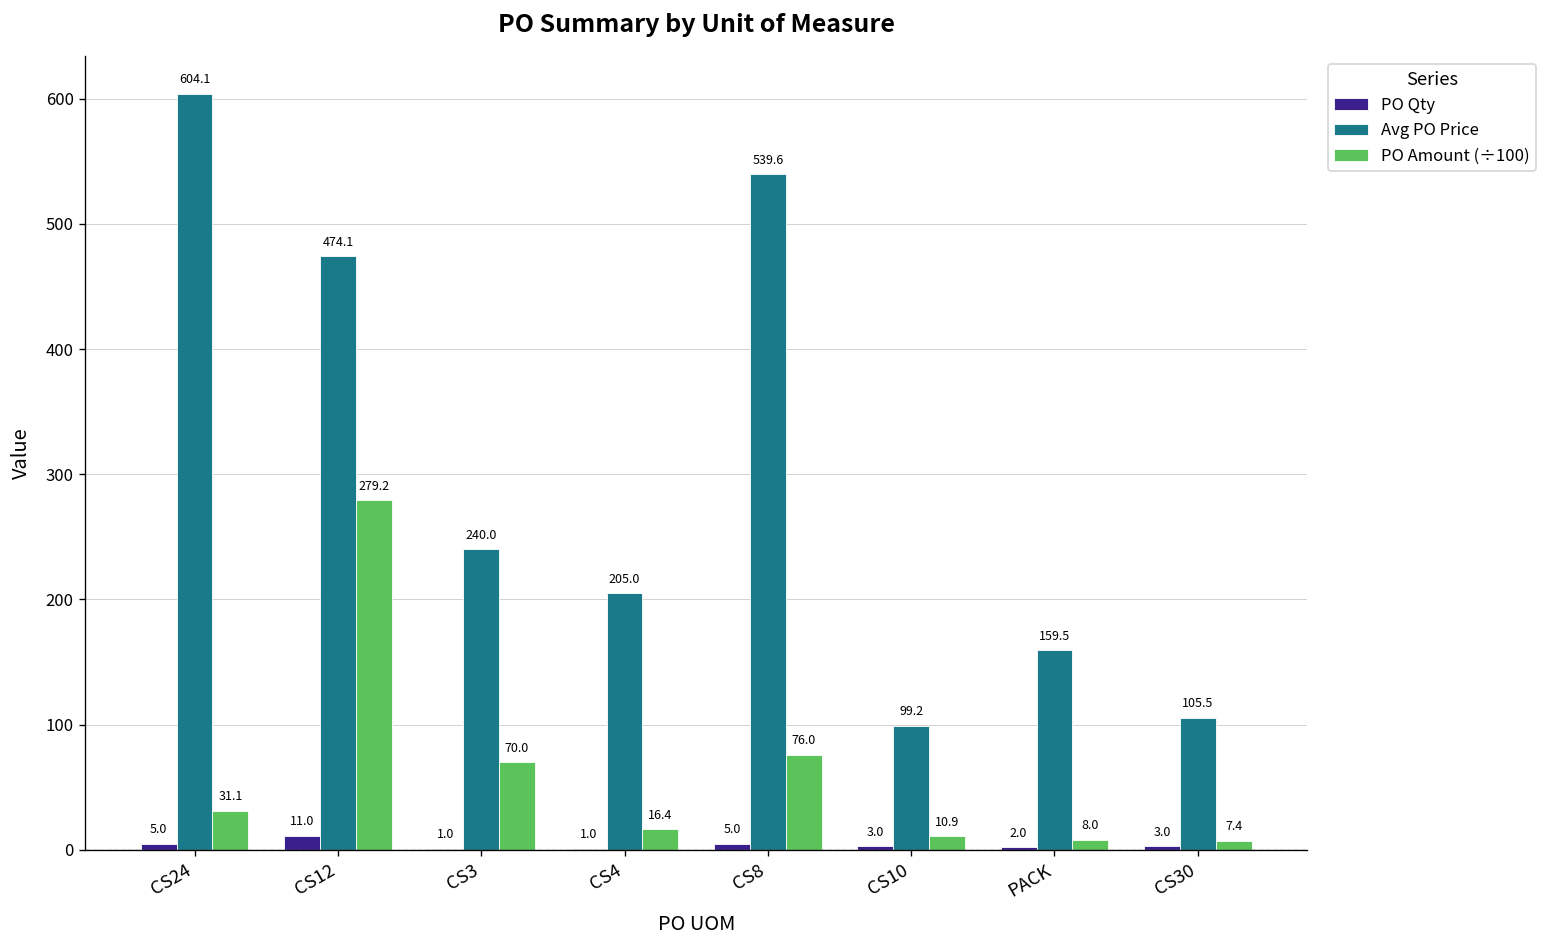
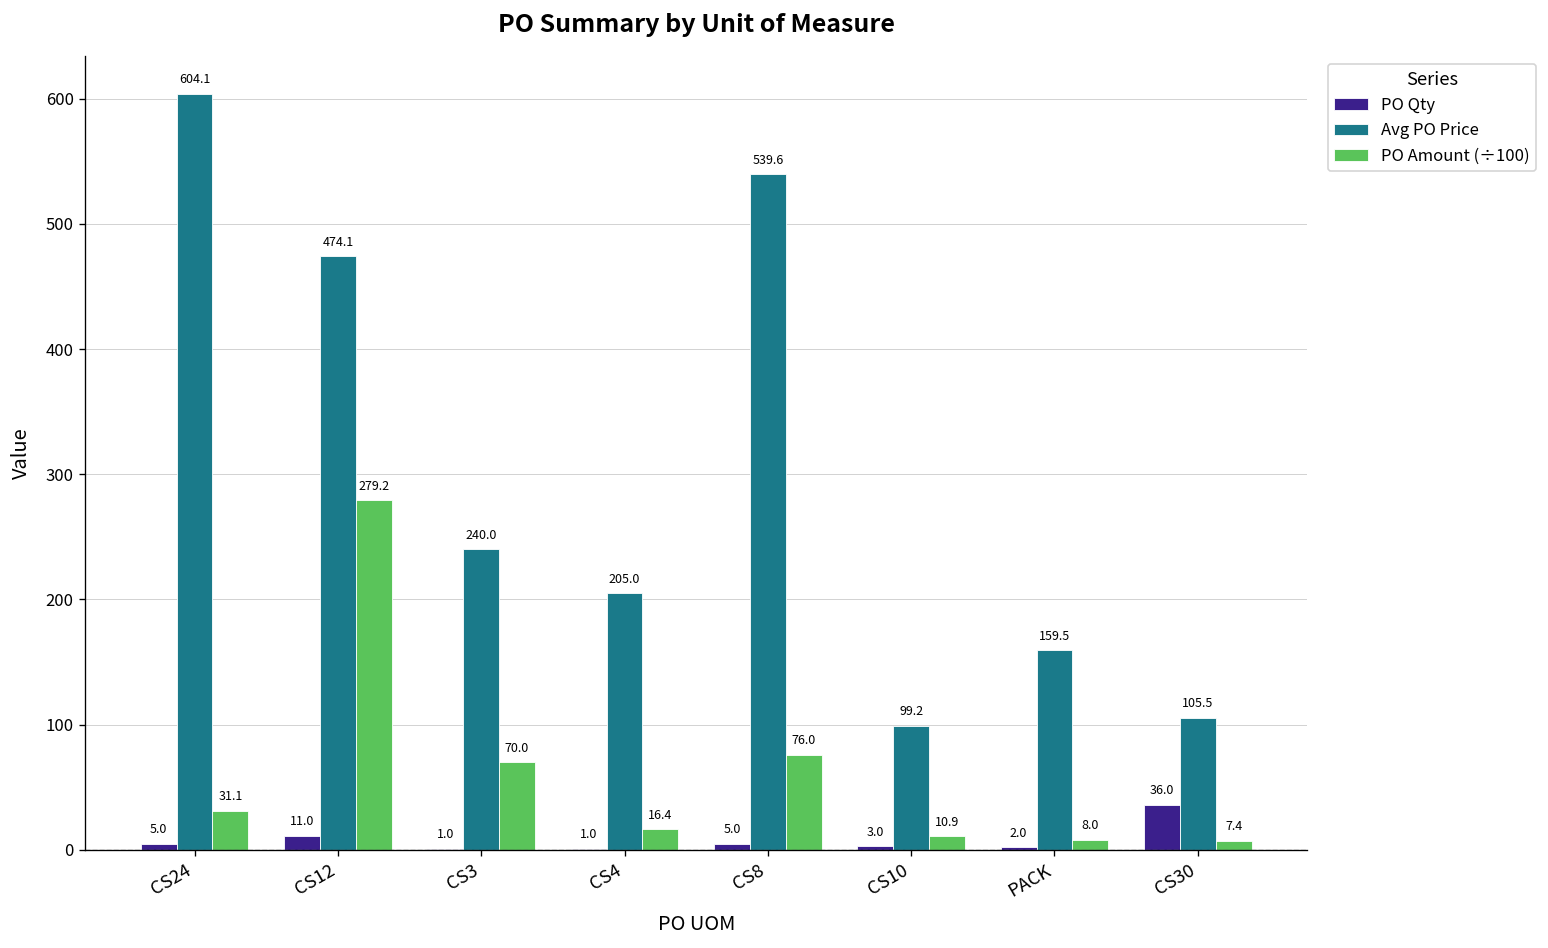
  {
    "PO Qty": {
      "CS24": 5.0,
      "CS12": 11.0,
      "CS3": 1.0,
      "CS4": 1.0,
      "CS8": 5.0,
      "CS10": 3.0,
      "PACK": 2.0,
-     "CS30": 3.0
+     "CS30": 36.0
    },
    "Avg PO Price": {
      "CS24": 604.1,
      "CS12": 474.1,
      "CS3": 240.0,
      "CS4": 205.0,
      "CS8": 539.6,
      "CS10": 99.2,
      "PACK": 159.5,
      "CS30": 105.5
    },
    "PO Amount (÷100)": {
      "CS24": 31.1,
      "CS12": 279.2,
      "CS3": 70.0,
      "CS4": 16.4,
      "CS8": 76.0,
      "CS10": 10.9,
      "PACK": 8.0,
      "CS30": 7.4
    }
  }
